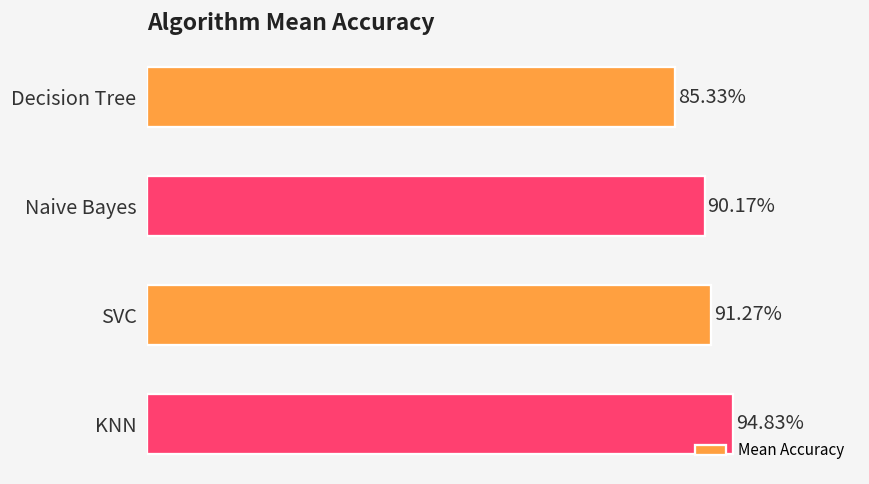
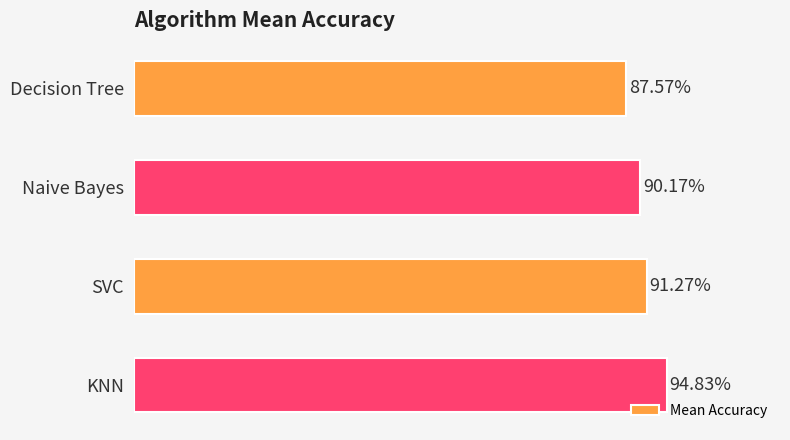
  {
-   "Decision Tree": "85.33%",
+   "Decision Tree": "87.57%",
    "Naive Bayes": "90.17%",
    "SVC": "91.27%",
    "KNN": "94.83%"
  }
